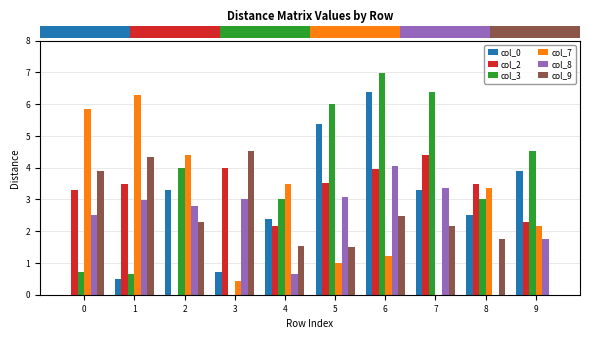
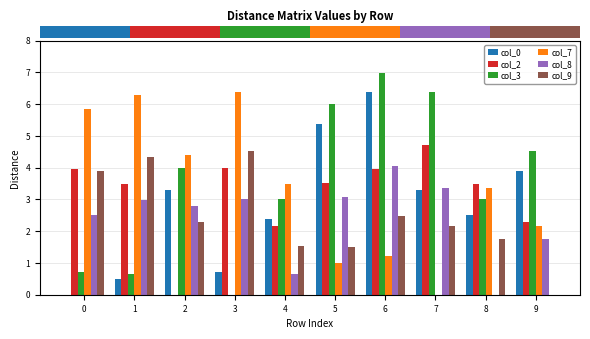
  {
    "col_0": {
      "0": 0.0,
      "1": 0.5,
      "2": 3.3,
      "3": 0.7,
      "4": 2.4,
      "5": 5.4,
      "6": 6.4,
      "7": 3.3,
      "8": 2.5,
      "9": 3.9
    },
    "col_2": {
-     "0": 3.3,
+     "0": 4.0,
      "1": 3.5,
      "2": 0.0,
      "3": 4.0,
      "4": 2.2,
      "5": 3.5,
      "6": 4.0,
-     "7": 4.4,
+     "7": 4.7,
      "8": 3.5,
      "9": 2.3
    },
    "col_3": {
      "0": 0.7,
      "1": 0.7,
      "2": 4.0,
      "3": 0.0,
      "4": 3.0,
      "5": 6.0,
      "6": 7.0,
      "7": 6.4,
      "8": 3.0,
      "9": 4.5
    },
    "col_7": {
      "0": 5.8,
      "1": 6.3,
      "2": 4.4,
-     "3": 0.4,
+     "3": 6.4,
      "4": 3.5,
      "5": 1.0,
      "6": 1.2,
      "7": 0.0,
      "8": 3.4,
      "9": 2.2
    },
    "col_8": {
      "0": 2.5,
      "1": 3.0,
      "2": 2.8,
      "3": 3.0,
      "4": 0.7,
      "5": 3.1,
      "6": 4.1,
      "7": 3.4,
      "8": 0.0,
      "9": 1.8
    },
    "col_9": {
      "0": 3.9,
      "1": 4.3,
      "2": 2.3,
      "3": 4.5,
      "4": 1.5,
      "5": 1.5,
      "6": 2.5,
      "7": 2.2,
      "8": 1.8,
      "9": 0.0
    }
  }
